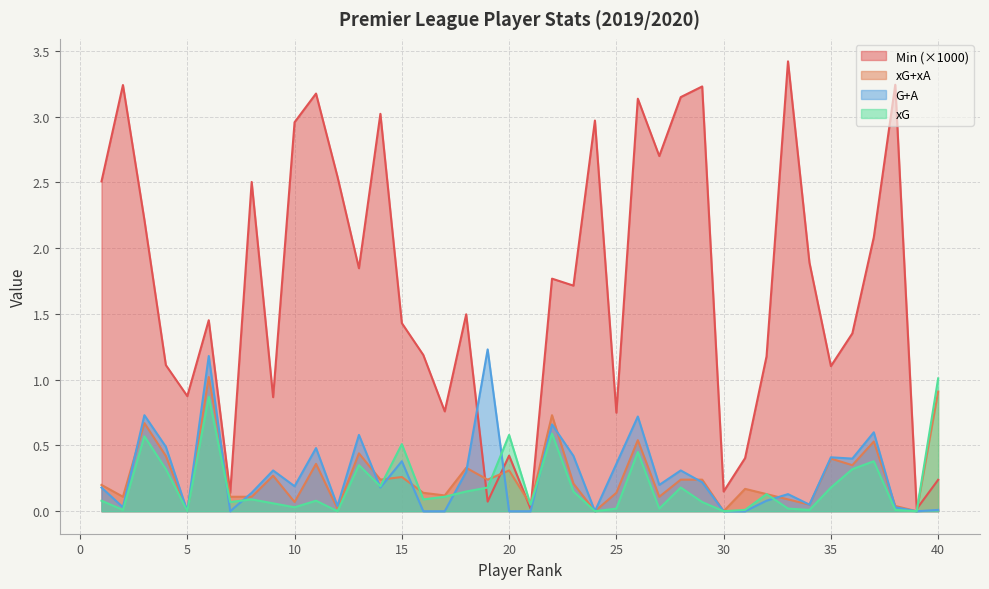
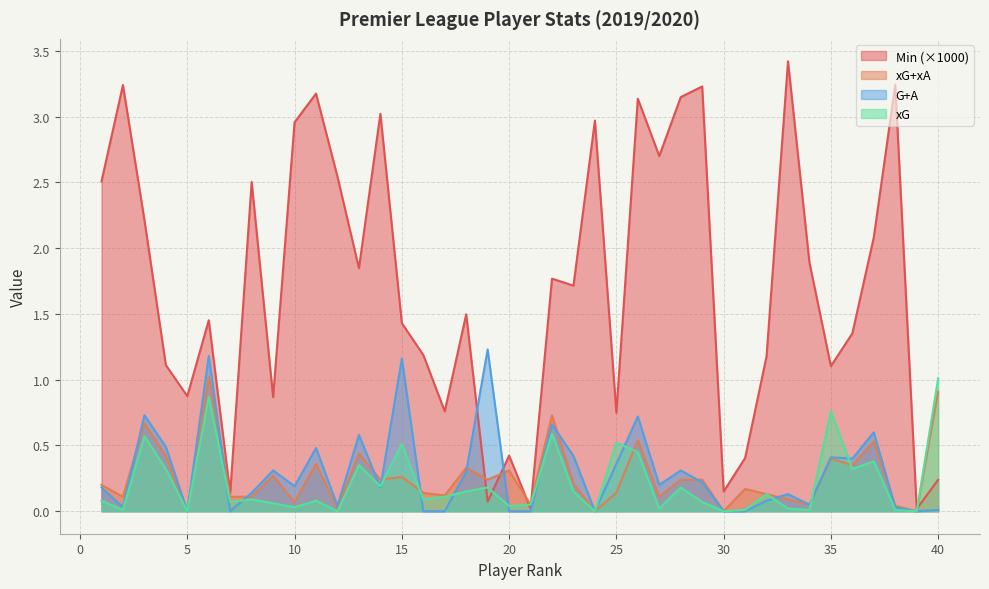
  {
    "G+A": {
      "10": 0.19,
-     "15": 0.38,
+     "15": 1.16,
      "20": 0.00,
      "25": 0.36,
      "40": 0.01
    },
    "xG": {
      "10": 0.03,
      "15": 0.51,
-     "20": 0.58,
-     "25": 0.02,
-     "35": 0.18,
+     "20": 0.04,
+     "25": 0.52,
+     "35": 0.76,
      "40": 1.01
    }
  }
